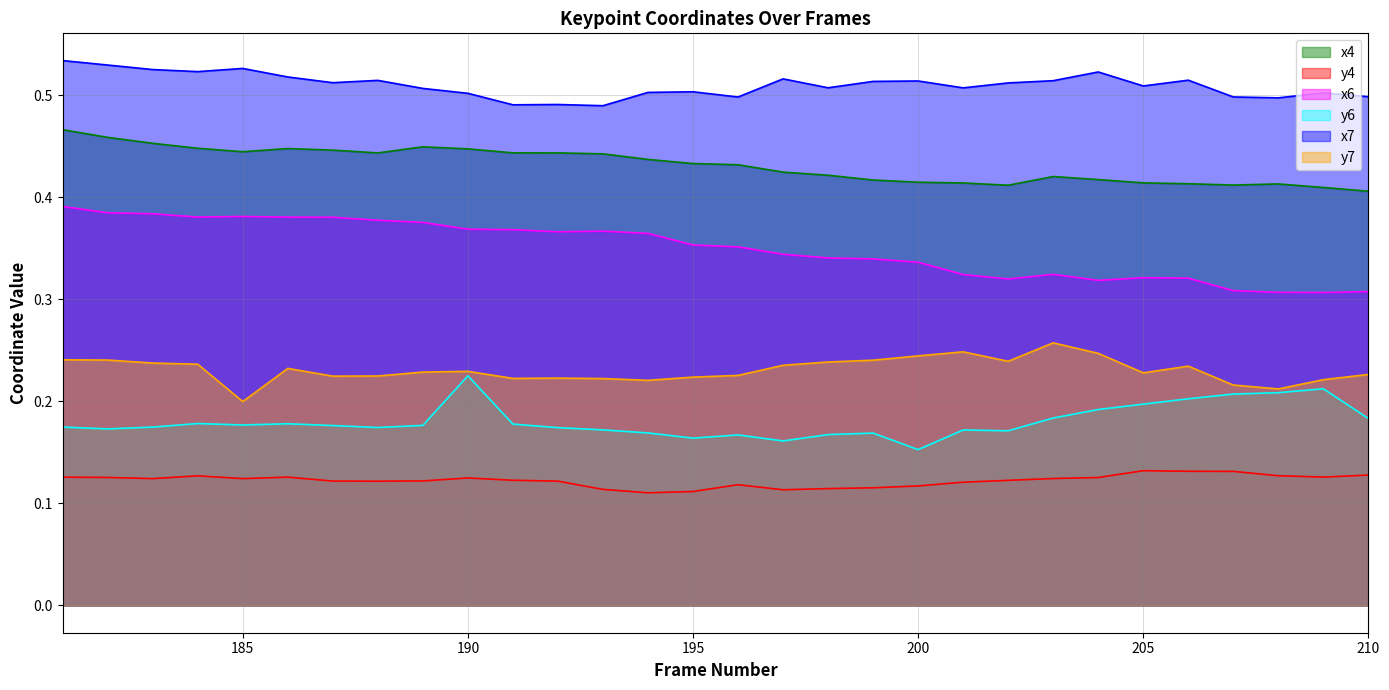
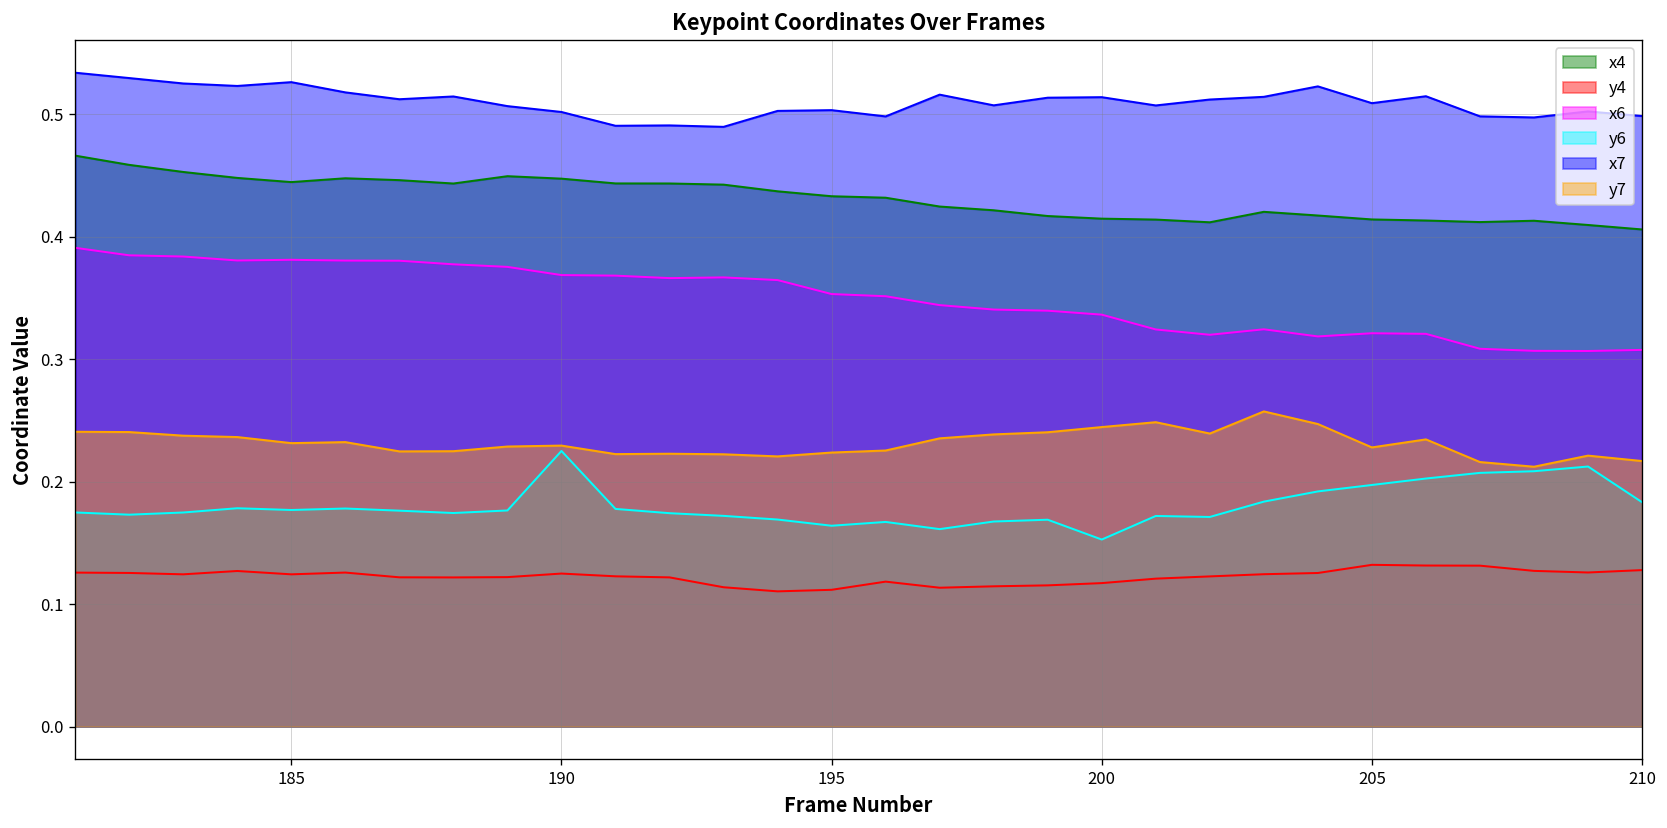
  {
    "x4": {
      "185": 0.445,
      "190": 0.448,
      "195": 0.433,
      "200": 0.415,
      "205": 0.414,
      "210": 0.406
    },
    "y4": {
      "185": 0.124,
      "190": 0.125,
      "195": 0.112,
      "200": 0.117,
      "205": 0.132,
      "210": 0.128
    },
    "x6": {
      "185": 0.381,
      "190": 0.369,
      "195": 0.353,
      "200": 0.336,
      "205": 0.321,
      "210": 0.308
    },
    "y6": {
      "185": 0.177,
      "190": 0.225,
      "195": 0.164,
      "200": 0.153,
      "205": 0.197,
      "210": 0.183
    },
    "x7": {
      "185": 0.526,
      "190": 0.502,
      "195": 0.504,
      "200": 0.514,
      "205": 0.509,
      "210": 0.499
    },
    "y7": {
-     "185": 0.200,
+     "185": 0.232,
      "190": 0.230,
      "195": 0.224,
      "200": 0.245,
      "205": 0.228,
-     "210": 0.226
+     "210": 0.217
    }
  }
